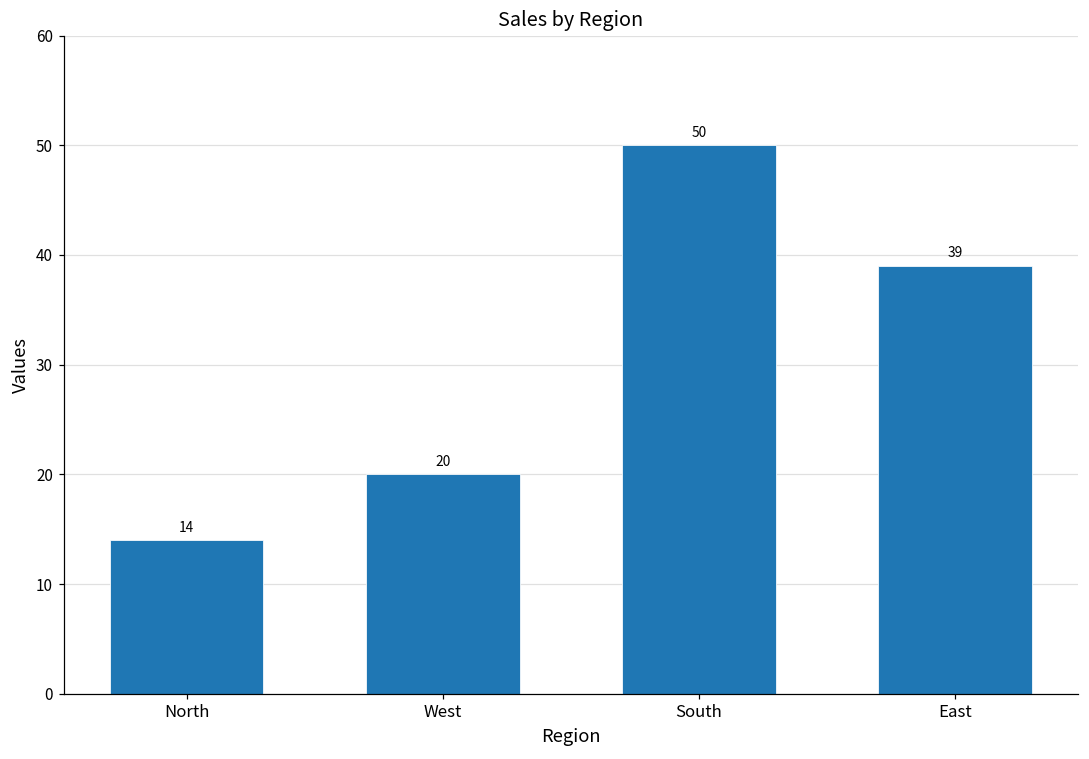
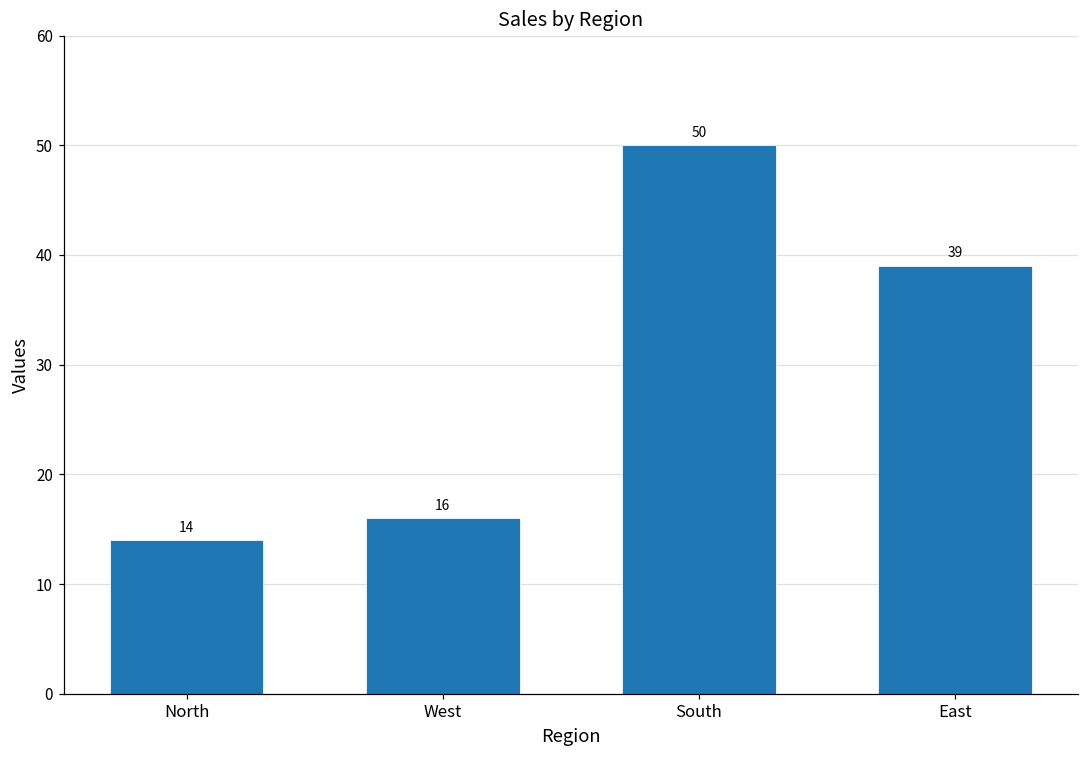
  {
    "North": 14,
-   "West": 20,
+   "West": 16,
    "South": 50,
    "East": 39
  }
